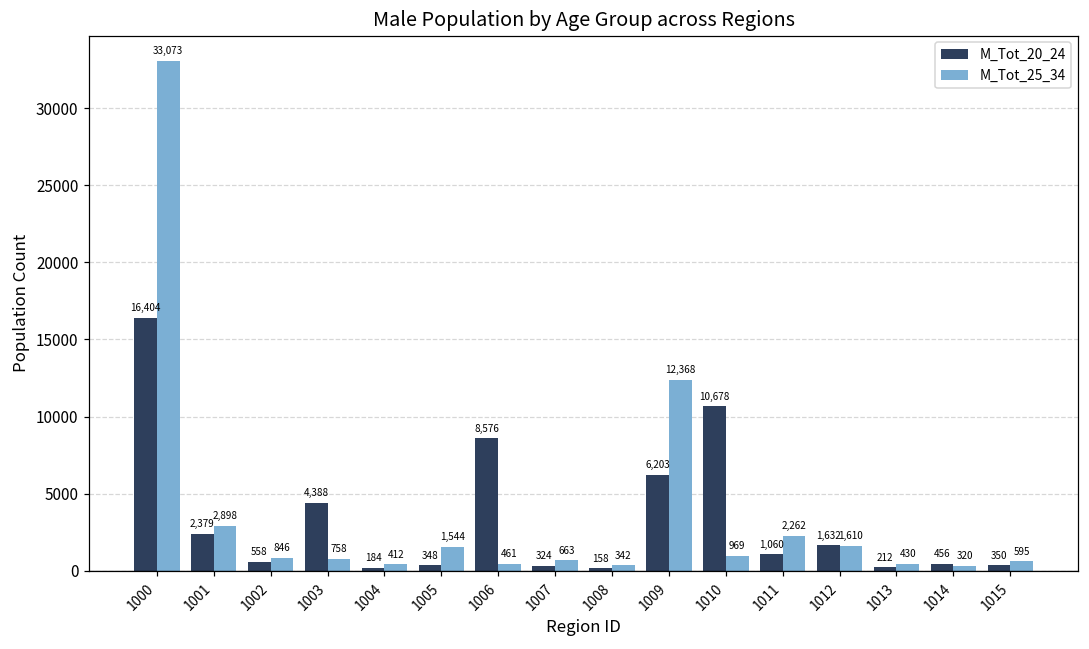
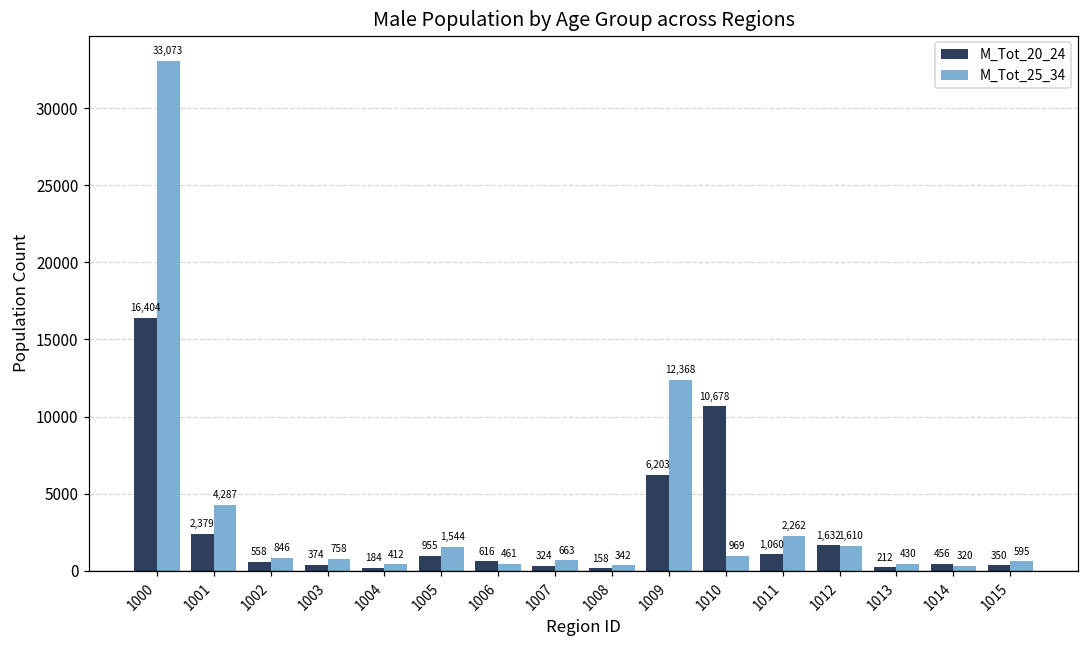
  {
    "M_Tot_20_24": {
      "1000": "16,404",
      "1001": "2,379",
      "1002": "558",
-     "1003": "4,388",
+     "1003": "374",
      "1004": "184",
-     "1005": "348",
-     "1006": "8,576",
+     "1005": "955",
+     "1006": "616",
      "1007": "324",
      "1008": "158",
      "1009": "6,203",
      "1010": "10,678",
      "1011": "1,060",
      "1012": "1,632",
      "1013": "212",
      "1014": "456",
      "1015": "350"
    },
    "M_Tot_25_34": {
      "1000": "33,073",
-     "1001": "2,898",
+     "1001": "4,287",
      "1002": "846",
      "1003": "758",
      "1004": "412",
      "1005": "1,544",
      "1006": "461",
      "1007": "663",
      "1008": "342",
      "1009": "12,368",
      "1010": "969",
      "1011": "2,262",
      "1012": "1,610",
      "1013": "430",
      "1014": "320",
      "1015": "595"
    }
  }
